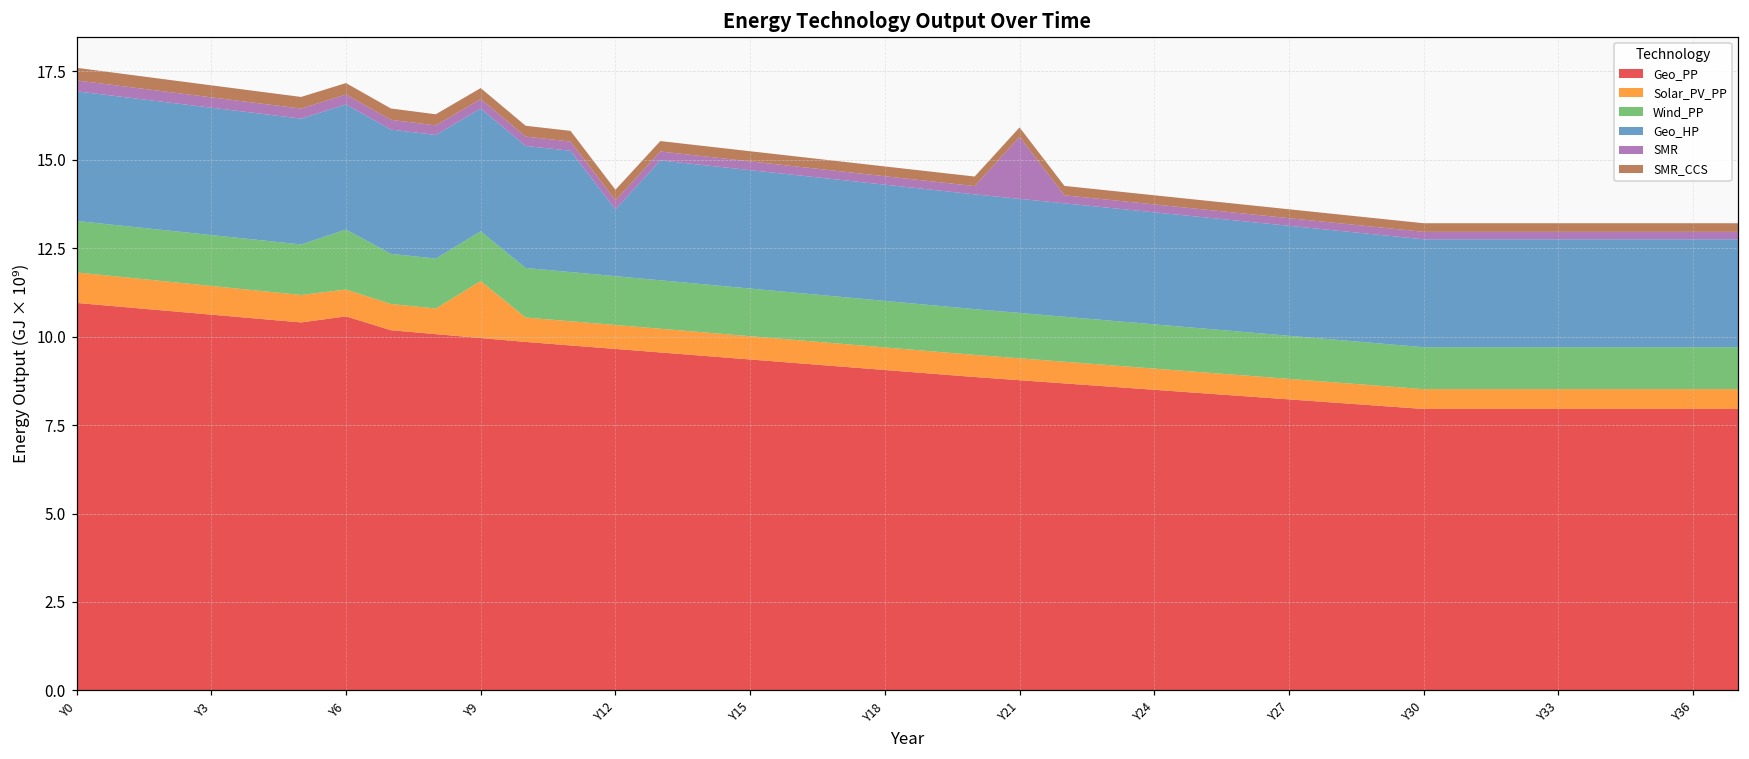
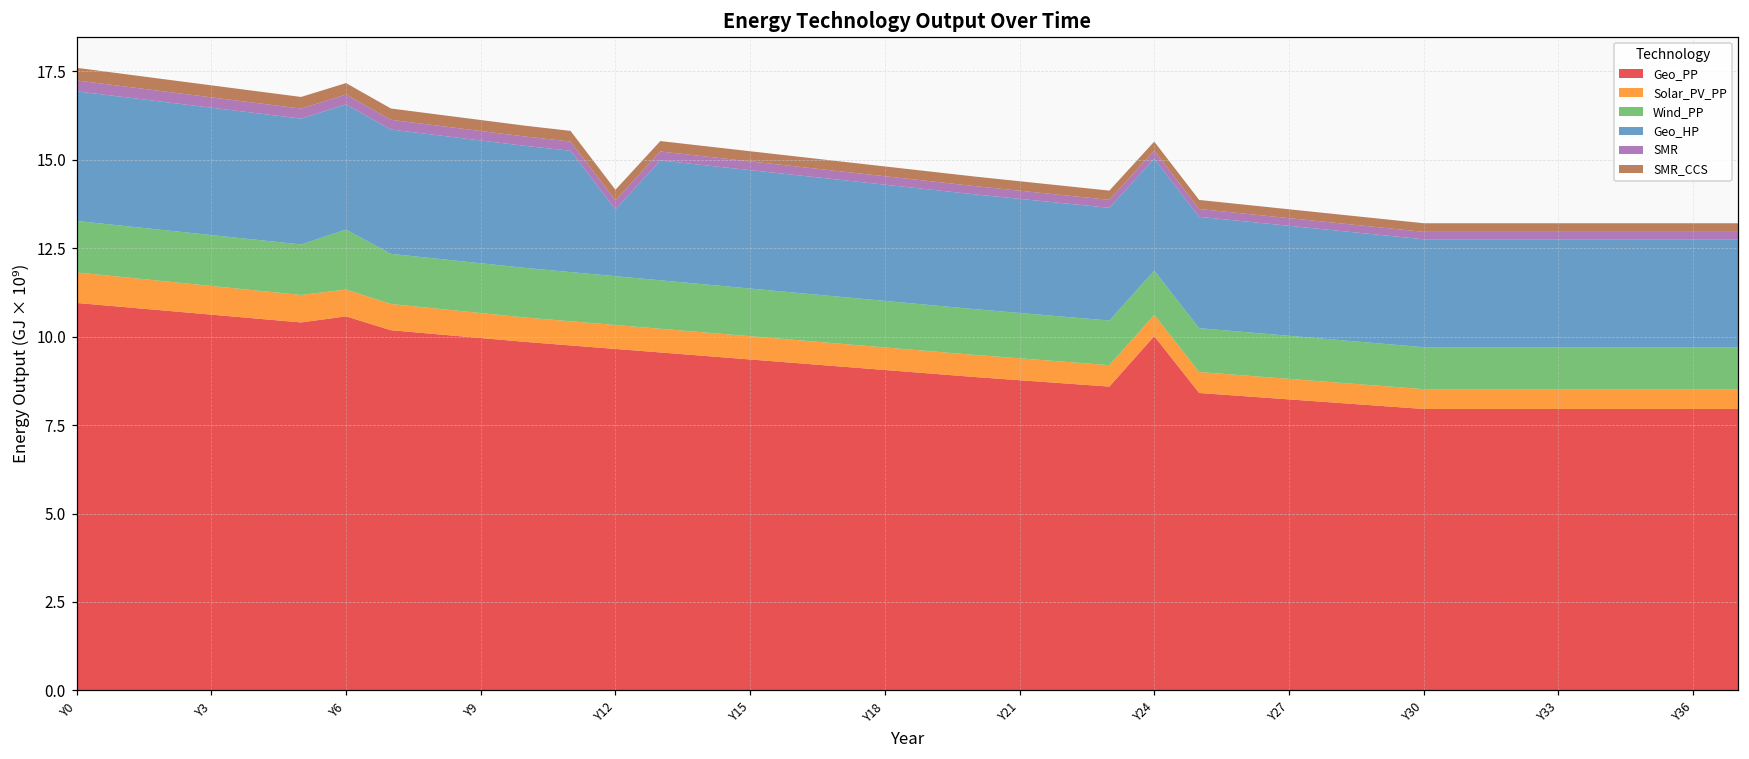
  {
    "Geo_PP": {
      "Y0": 11.0,
      "Y3": 10.6,
      "Y6": 10.6,
      "Y9": 10.0,
      "Y12": 9.7,
      "Y15": 9.4,
      "Y18": 9.1,
      "Y21": 8.8,
-     "Y24": 8.5,
+     "Y24": 10.0,
      "Y27": 8.2,
      "Y30": 8.0,
      "Y33": 8.0,
      "Y36": 8.0
    },
    "Solar_PV_PP": {
      "Y0": 0.9,
      "Y3": 0.8,
      "Y6": 0.8,
-     "Y9": 1.6,
+     "Y9": 0.7,
      "Y12": 0.7,
      "Y15": 0.7,
      "Y18": 0.6,
      "Y21": 0.6,
      "Y24": 0.6,
      "Y27": 0.6,
      "Y30": 0.6,
      "Y33": 0.6,
      "Y36": 0.6
    },
    "Wind_PP": {
      "Y0": 1.5,
      "Y3": 1.4,
      "Y6": 1.7,
      "Y9": 1.4,
      "Y12": 1.4,
      "Y15": 1.3,
      "Y18": 1.3,
      "Y21": 1.3,
      "Y24": 1.3,
      "Y27": 1.2,
      "Y30": 1.2,
      "Y33": 1.2,
      "Y36": 1.2
    },
    "Geo_HP": {
      "Y0": 3.7,
      "Y3": 3.6,
      "Y6": 3.5,
      "Y9": 3.5,
      "Y12": 1.9,
      "Y15": 3.3,
      "Y18": 3.3,
      "Y21": 3.2,
      "Y24": 3.2,
      "Y27": 3.1,
      "Y30": 3.1,
      "Y33": 3.1,
      "Y36": 3.1
    },
    "SMR": {
      "Y0": 0.3,
      "Y3": 0.3,
      "Y6": 0.3,
      "Y9": 0.3,
      "Y12": 0.3,
      "Y15": 0.2,
      "Y18": 0.2,
-     "Y21": 1.8,
+     "Y21": 0.2,
      "Y24": 0.2,
      "Y27": 0.2,
      "Y30": 0.2,
      "Y33": 0.2,
      "Y36": 0.2
    },
    "SMR_CCS": {
      "Y0": 0.4,
      "Y3": 0.3,
      "Y6": 0.3,
      "Y9": 0.3,
      "Y12": 0.3,
      "Y15": 0.3,
      "Y18": 0.3,
      "Y21": 0.3,
      "Y24": 0.3,
      "Y27": 0.3,
      "Y30": 0.2,
      "Y33": 0.2,
      "Y36": 0.2
    }
  }
